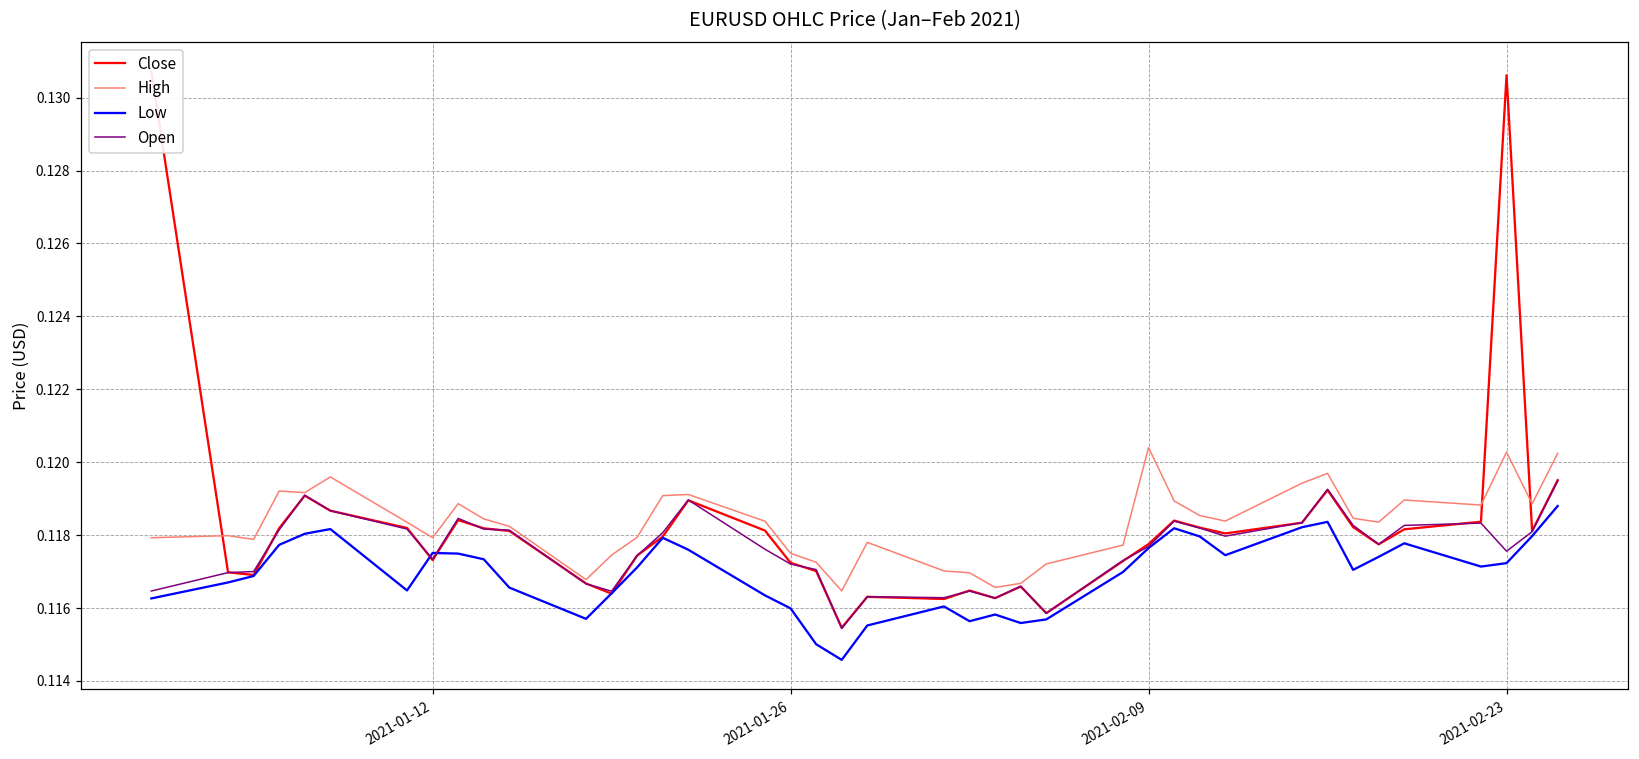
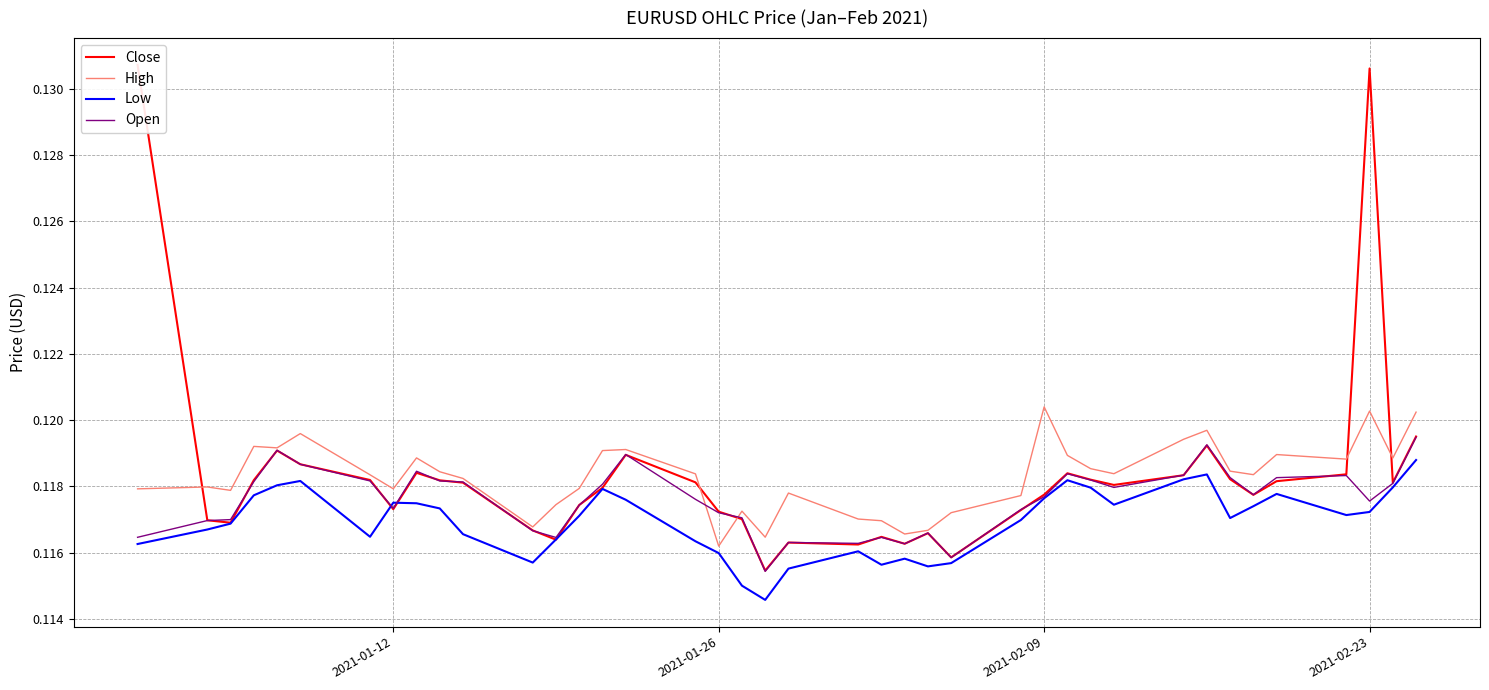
  {
    "Close": {
      "2021-02-23": 0.1306
    },
    "High": {
      "2021-01-12": 0.1179,
-     "2021-01-26": 0.1175,
+     "2021-01-26": 0.1162,
      "2021-02-09": 0.1204,
      "2021-02-23": 0.1203
    },
    "Low": {
      "2021-01-12": 0.1175,
      "2021-01-26": 0.1160,
      "2021-02-23": 0.1172
    },
    "Open": {
      "2021-02-23": 0.1176
    }
  }
